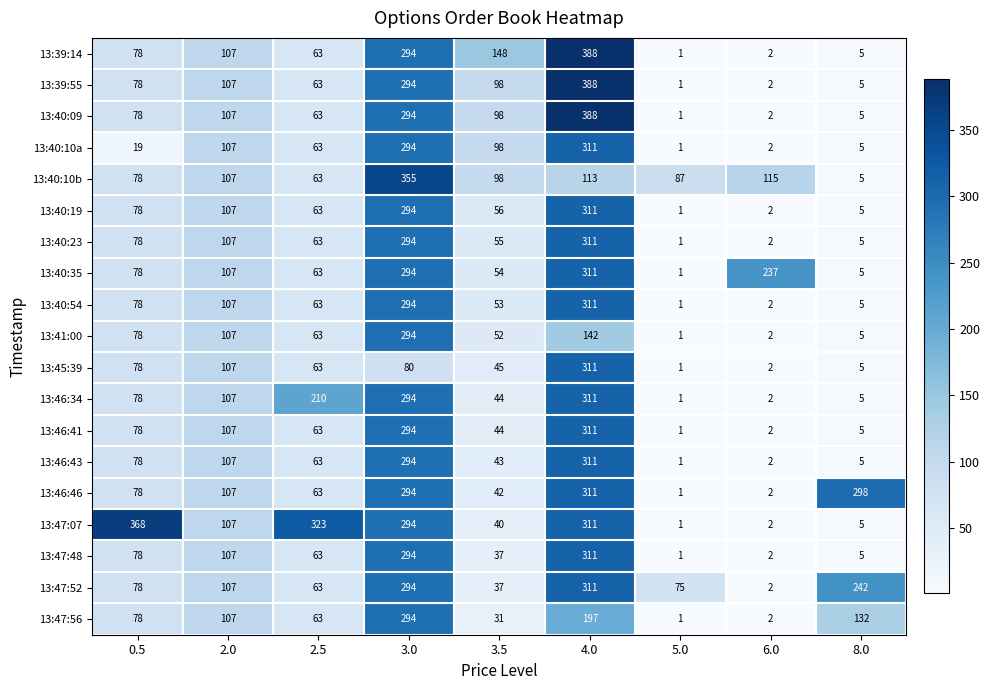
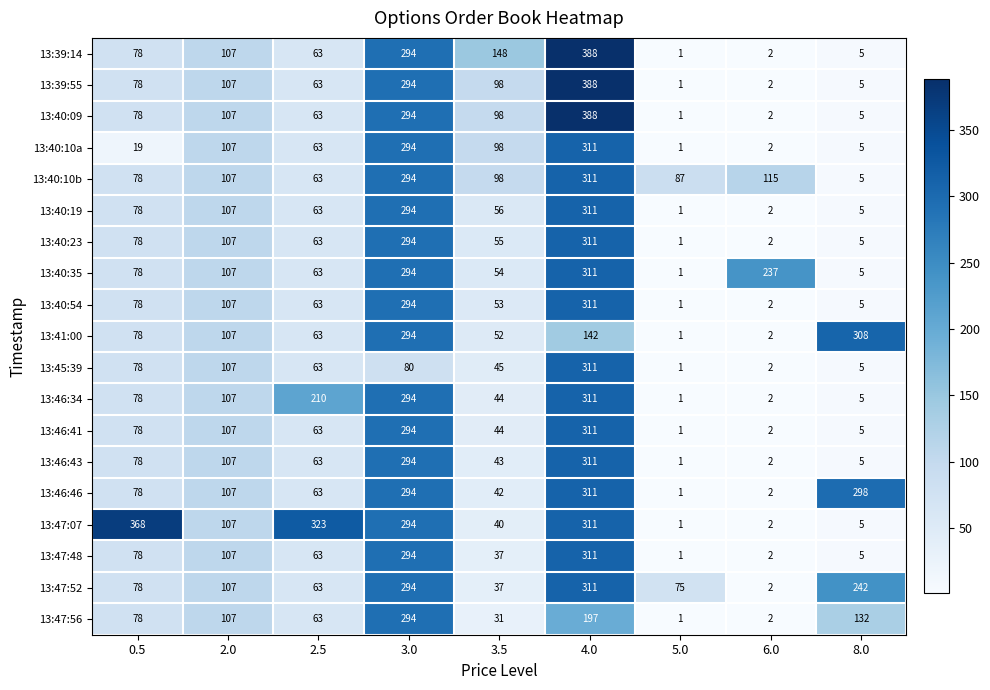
  {
    "13:39:14": {
      "0.5": 78,
      "2.0": 107,
      "2.5": 63,
      "3.0": 294,
      "3.5": 148,
      "4.0": 388,
      "5.0": 1,
      "6.0": 2,
      "8.0": 5
    },
    "13:39:55": {
      "0.5": 78,
      "2.0": 107,
      "2.5": 63,
      "3.0": 294,
      "3.5": 98,
      "4.0": 388,
      "5.0": 1,
      "6.0": 2,
      "8.0": 5
    },
    "13:40:09": {
      "0.5": 78,
      "2.0": 107,
      "2.5": 63,
      "3.0": 294,
      "3.5": 98,
      "4.0": 388,
      "5.0": 1,
      "6.0": 2,
      "8.0": 5
    },
    "13:40:10a": {
      "0.5": 19,
      "2.0": 107,
      "2.5": 63,
      "3.0": 294,
      "3.5": 98,
      "4.0": 311,
      "5.0": 1,
      "6.0": 2,
      "8.0": 5
    },
    "13:40:10b": {
      "0.5": 78,
      "2.0": 107,
      "2.5": 63,
-     "3.0": 355,
+     "3.0": 294,
      "3.5": 98,
-     "4.0": 113,
+     "4.0": 311,
      "5.0": 87,
      "6.0": 115,
      "8.0": 5
    },
    "13:40:19": {
      "0.5": 78,
      "2.0": 107,
      "2.5": 63,
      "3.0": 294,
      "3.5": 56,
      "4.0": 311,
      "5.0": 1,
      "6.0": 2,
      "8.0": 5
    },
    "13:40:23": {
      "0.5": 78,
      "2.0": 107,
      "2.5": 63,
      "3.0": 294,
      "3.5": 55,
      "4.0": 311,
      "5.0": 1,
      "6.0": 2,
      "8.0": 5
    },
    "13:40:35": {
      "0.5": 78,
      "2.0": 107,
      "2.5": 63,
      "3.0": 294,
      "3.5": 54,
      "4.0": 311,
      "5.0": 1,
      "6.0": 237,
      "8.0": 5
    },
    "13:40:54": {
      "0.5": 78,
      "2.0": 107,
      "2.5": 63,
      "3.0": 294,
      "3.5": 53,
      "4.0": 311,
      "5.0": 1,
      "6.0": 2,
      "8.0": 5
    },
    "13:41:00": {
      "0.5": 78,
      "2.0": 107,
      "2.5": 63,
      "3.0": 294,
      "3.5": 52,
      "4.0": 142,
      "5.0": 1,
      "6.0": 2,
-     "8.0": 5
+     "8.0": 308
    },
    "13:45:39": {
      "0.5": 78,
      "2.0": 107,
      "2.5": 63,
      "3.0": 80,
      "3.5": 45,
      "4.0": 311,
      "5.0": 1,
      "6.0": 2,
      "8.0": 5
    },
    "13:46:34": {
      "0.5": 78,
      "2.0": 107,
      "2.5": 210,
      "3.0": 294,
      "3.5": 44,
      "4.0": 311,
      "5.0": 1,
      "6.0": 2,
      "8.0": 5
    },
    "13:46:41": {
      "0.5": 78,
      "2.0": 107,
      "2.5": 63,
      "3.0": 294,
      "3.5": 44,
      "4.0": 311,
      "5.0": 1,
      "6.0": 2,
      "8.0": 5
    },
    "13:46:43": {
      "0.5": 78,
      "2.0": 107,
      "2.5": 63,
      "3.0": 294,
      "3.5": 43,
      "4.0": 311,
      "5.0": 1,
      "6.0": 2,
      "8.0": 5
    },
    "13:46:46": {
      "0.5": 78,
      "2.0": 107,
      "2.5": 63,
      "3.0": 294,
      "3.5": 42,
      "4.0": 311,
      "5.0": 1,
      "6.0": 2,
      "8.0": 298
    },
    "13:47:07": {
      "0.5": 368,
      "2.0": 107,
      "2.5": 323,
      "3.0": 294,
      "3.5": 40,
      "4.0": 311,
      "5.0": 1,
      "6.0": 2,
      "8.0": 5
    },
    "13:47:48": {
      "0.5": 78,
      "2.0": 107,
      "2.5": 63,
      "3.0": 294,
      "3.5": 37,
      "4.0": 311,
      "5.0": 1,
      "6.0": 2,
      "8.0": 5
    },
    "13:47:52": {
      "0.5": 78,
      "2.0": 107,
      "2.5": 63,
      "3.0": 294,
      "3.5": 37,
      "4.0": 311,
      "5.0": 75,
      "6.0": 2,
      "8.0": 242
    },
    "13:47:56": {
      "0.5": 78,
      "2.0": 107,
      "2.5": 63,
      "3.0": 294,
      "3.5": 31,
      "4.0": 197,
      "5.0": 1,
      "6.0": 2,
      "8.0": 132
    }
  }
